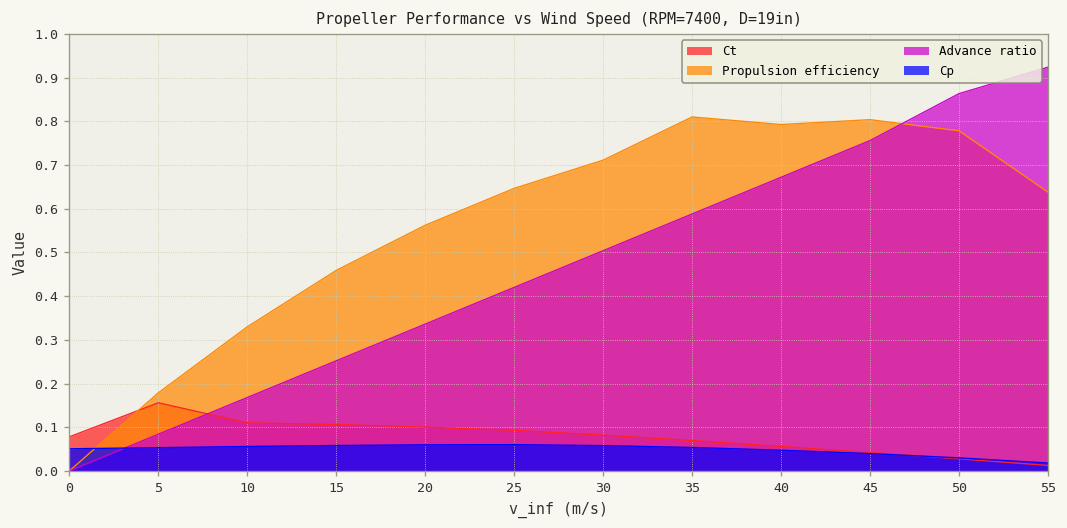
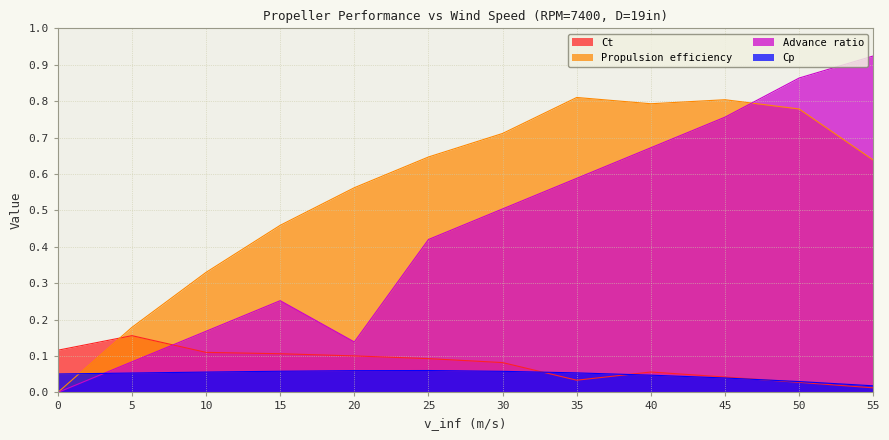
  {
    "Ct": {
-     "0": 0.08,
+     "0": 0.12,
      "5": 0.16,
      "10": 0.11,
      "15": 0.11,
      "20": 0.10,
      "25": 0.09,
      "30": 0.08,
-     "35": 0.07,
+     "35": 0.03,
      "40": 0.06
    },
    "Propulsion efficiency": {
      "5": 0.18,
      "10": 0.33,
      "15": 0.46,
      "20": 0.56,
      "25": 0.65,
      "30": 0.71,
      "35": 0.81,
      "40": 0.79,
      "45": 0.80,
      "50": 0.78,
      "55": 0.64
    },
    "Advance ratio": {
      "5": 0.08,
      "10": 0.17,
      "15": 0.25,
-     "20": 0.34,
+     "20": 0.14,
      "25": 0.42,
      "30": 0.50,
      "35": 0.59,
      "40": 0.67,
      "45": 0.76,
      "50": 0.86,
      "55": 0.92
    },
    "Cp": {
      "0": 0.05,
      "5": 0.05,
      "10": 0.06,
      "15": 0.06,
      "20": 0.06,
      "25": 0.06,
      "30": 0.06,
      "35": 0.05,
      "40": 0.05
    }
  }
